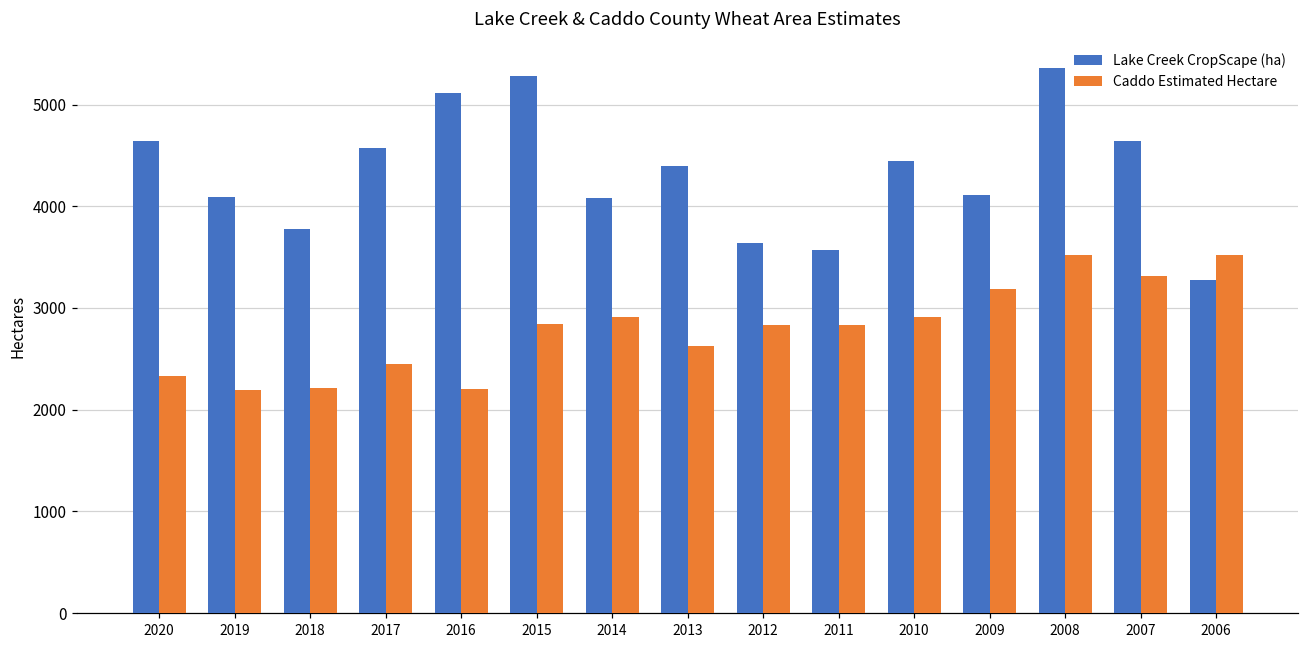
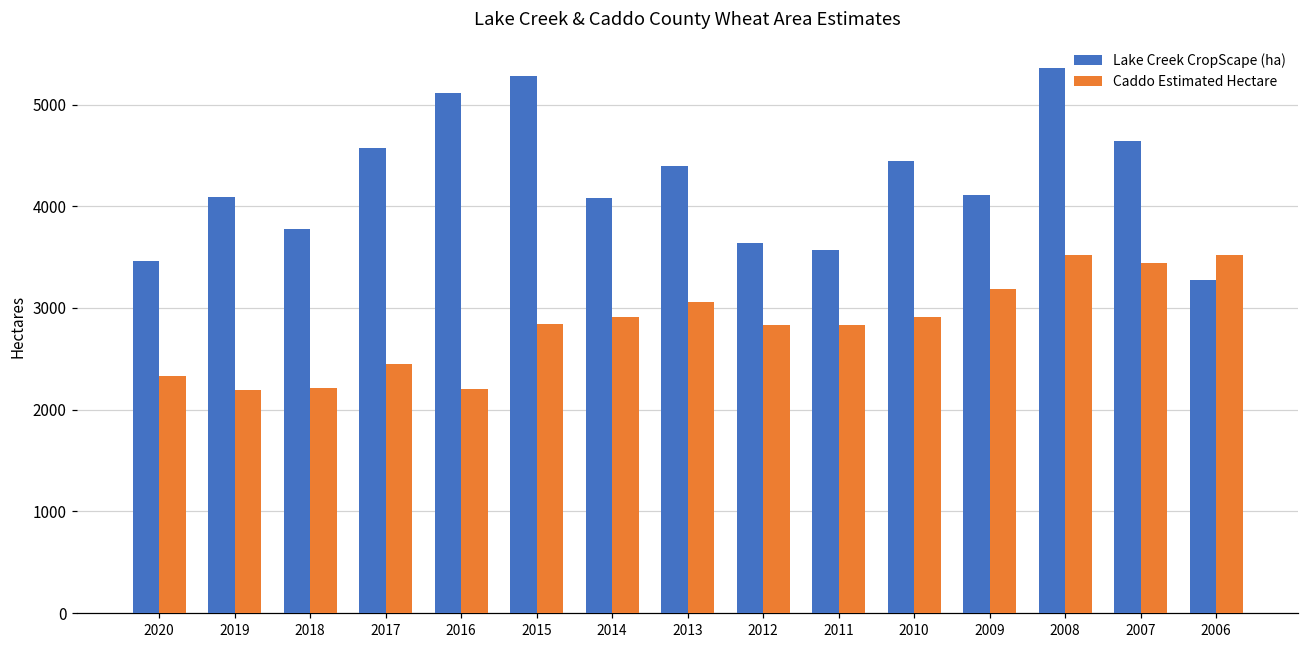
  {
    "Lake Creek CropScape (ha)": {
-     "2020": 4600,
+     "2020": 3500,
      "2019": 4100,
      "2018": 3800,
      "2017": 4600,
      "2016": 5100,
      "2015": 5300,
      "2014": 4100,
      "2013": 4400,
      "2012": 3600,
      "2011": 3600,
      "2010": 4400,
      "2009": 4100,
      "2008": 5400,
      "2007": 4600,
      "2006": 3300
    },
    "Caddo Estimated Hectare": {
      "2020": 2300,
      "2019": 2200,
      "2018": 2200,
      "2017": 2400,
      "2016": 2200,
      "2015": 2800,
      "2014": 2900,
-     "2013": 2600,
+     "2013": 3100,
      "2012": 2800,
      "2011": 2800,
      "2010": 2900,
      "2009": 3200,
      "2008": 3500,
-     "2007": 3300,
+     "2007": 3400,
      "2006": 3500
    }
  }
